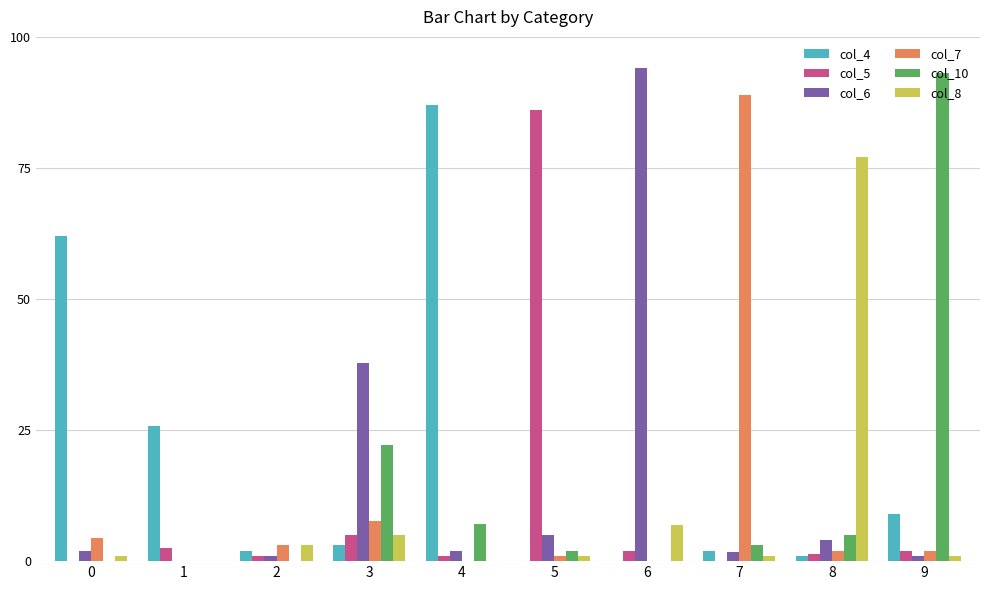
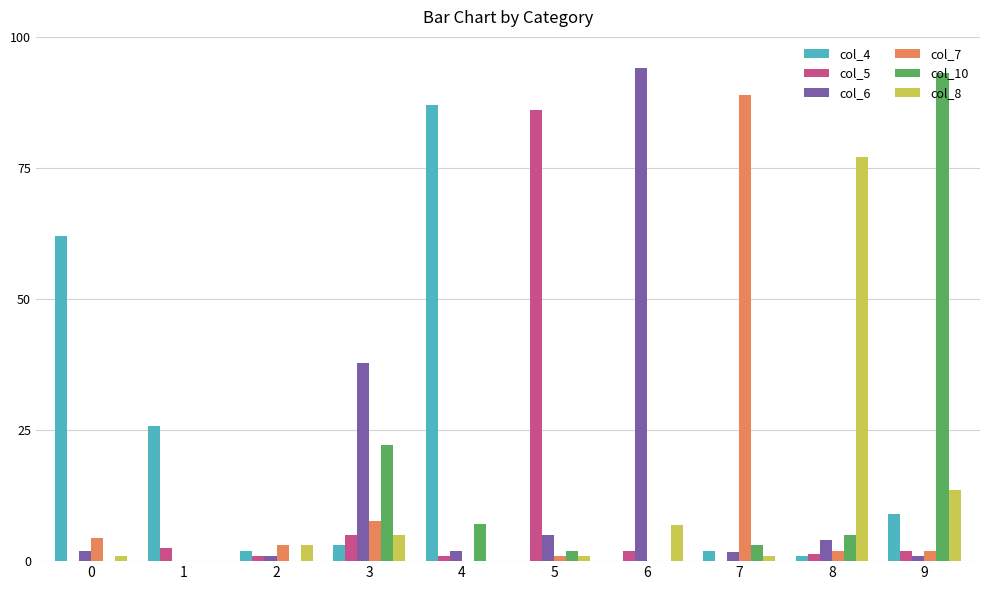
  {
    "col_4": {
      "0": 62,
      "1": 26,
      "2": 2,
      "3": 3,
      "4": 87,
      "5": 0,
      "6": 0,
      "7": 2,
      "8": 1,
      "9": 9
    },
    "col_5": {
      "0": 0,
      "1": 3,
      "2": 1,
      "3": 5,
      "4": 1,
      "5": 86,
      "6": 2,
      "7": 0,
      "8": 1,
      "9": 2
    },
    "col_6": {
      "0": 2,
      "1": 0,
      "2": 1,
      "3": 38,
      "4": 2,
      "5": 5,
      "6": 94,
      "7": 2,
      "8": 4,
      "9": 1
    },
    "col_7": {
      "0": 4,
      "1": 0,
      "2": 3,
      "3": 8,
      "4": 0,
      "5": 1,
      "6": 0,
      "7": 89,
      "8": 2,
      "9": 2
    },
    "col_10": {
      "0": 0,
      "1": 0,
      "2": 0,
      "3": 22,
      "4": 7,
      "5": 2,
      "6": 0,
      "7": 3,
      "8": 5,
      "9": 93
    },
    "col_8": {
      "0": 1,
      "1": 0,
      "2": 3,
      "3": 5,
      "4": 0,
      "5": 1,
      "6": 7,
      "7": 1,
      "8": 77,
-     "9": 1
+     "9": 14
    }
  }
